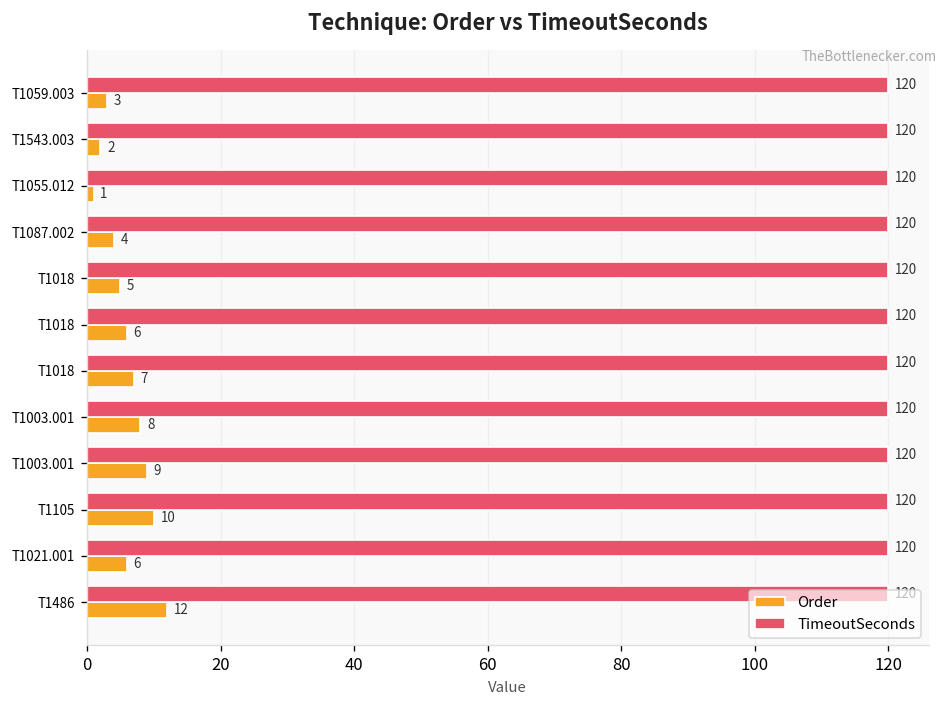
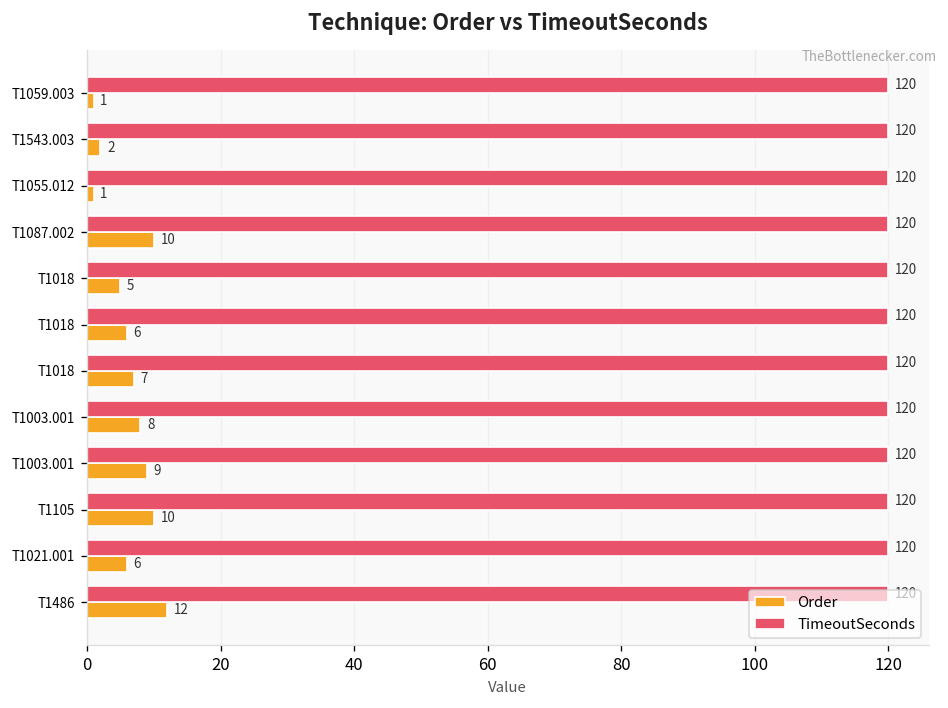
  {
    "Order": {
-     "T1059.003": 3,
+     "T1059.003": 1,
      "T1543.003": 2,
      "T1055.012": 1,
-     "T1087.002": 4,
+     "T1087.002": 10,
      "T1105": 10,
      "T1021.001": 6,
      "T1486": 12
    },
    "TimeoutSeconds": {
      "T1059.003": 120,
      "T1543.003": 120,
      "T1055.012": 120,
      "T1087.002": 120,
      "T1105": 120,
      "T1021.001": 120
    }
  }
